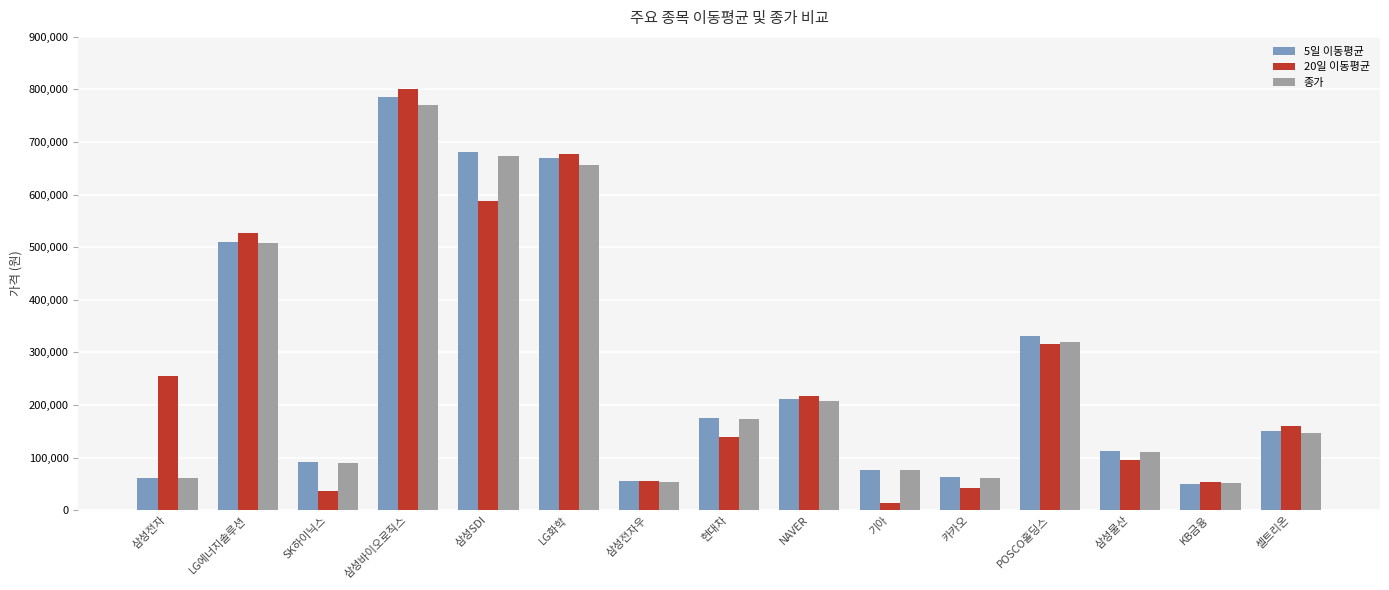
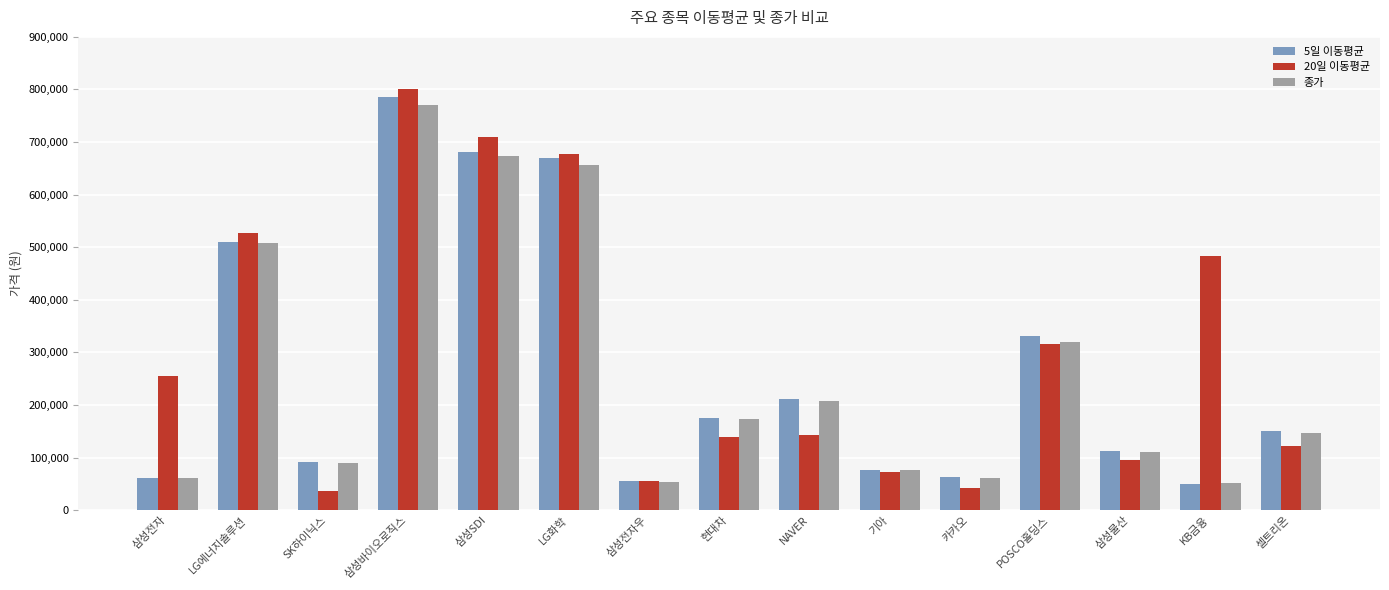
  {
    "20일 이동평균": {
      "삼성전자": "260,000",
      "LG에너지솔루션": "530,000",
      "SK하이닉스": "40,000",
      "삼성바이오로직스": "800,000",
-     "삼성SDI": "590,000",
+     "삼성SDI": "710,000",
      "LG화학": "680,000",
      "삼성전자우": "60,000",
      "현대차": "140,000",
-     "NAVER": "220,000",
-     "기아": "10,000",
+     "NAVER": "140,000",
+     "기아": "70,000",
      "카카오": "40,000",
      "POSCO홀딩스": "320,000",
      "삼성물산": "90,000",
-     "KB금융": "50,000",
-     "셀트리온": "160,000"
+     "KB금융": "480,000",
+     "셀트리온": "120,000"
    }
  }
